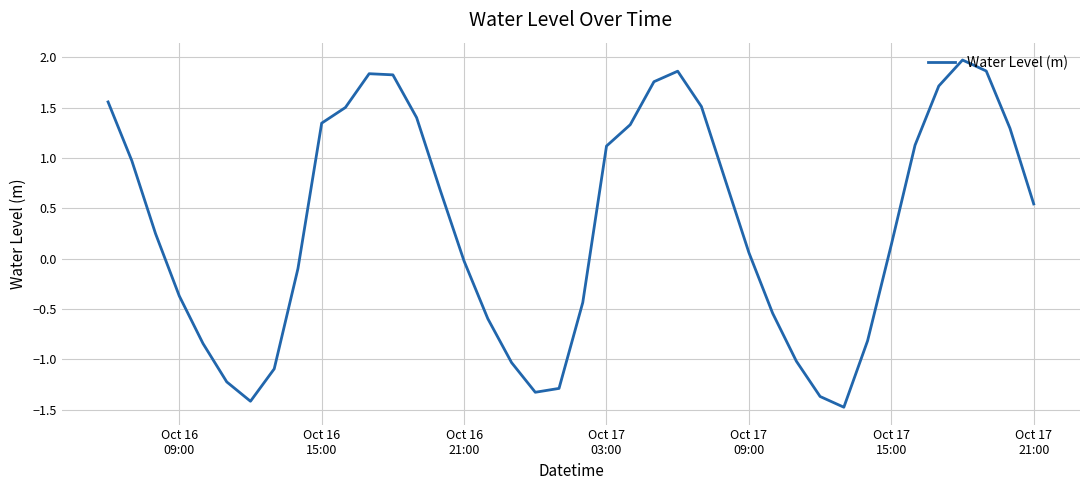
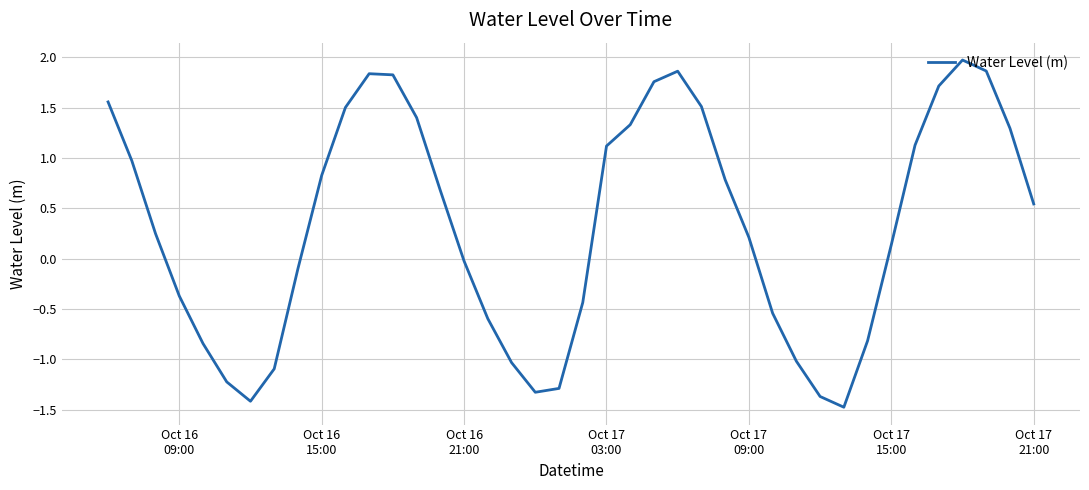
  {
    "Oct 16 09:00": -0.37,
-   "Oct 16 15:00": 1.35,
+   "Oct 16 15:00": 0.83,
    "Oct 16 21:00": -0.02,
    "Oct 17 03:00": 1.12,
-   "Oct 17 09:00": 0.06,
+   "Oct 17 09:00": 0.21,
    "Oct 17 15:00": 0.14,
    "Oct 17 21:00": 0.54
  }
